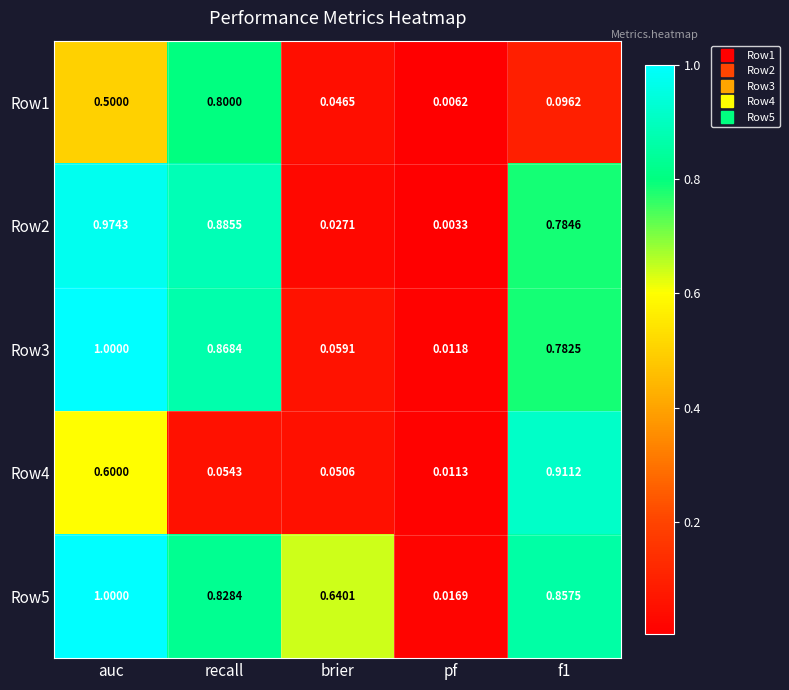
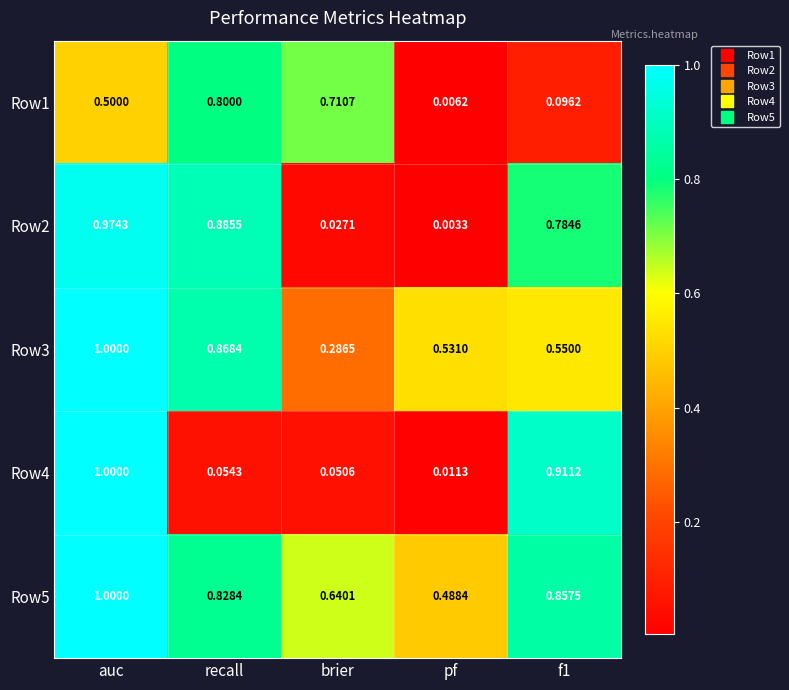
  {
    "Row1": {
      "auc": 0.5000,
      "recall": 0.8000,
-     "brier": 0.0465,
+     "brier": 0.7107,
      "pf": 0.0062,
      "f1": 0.0962
    },
    "Row2": {
      "auc": 0.9743,
      "recall": 0.8855,
      "brier": 0.0271,
      "pf": 0.0033,
      "f1": 0.7846
    },
    "Row3": {
      "auc": 1.0000,
      "recall": 0.8684,
-     "brier": 0.0591,
-     "pf": 0.0118,
-     "f1": 0.7825
+     "brier": 0.2865,
+     "pf": 0.5310,
+     "f1": 0.5500
    },
    "Row4": {
-     "auc": 0.6000,
+     "auc": 1.0000,
      "recall": 0.0543,
      "brier": 0.0506,
      "pf": 0.0113,
      "f1": 0.9112
    },
    "Row5": {
      "auc": 1.0000,
      "recall": 0.8284,
      "brier": 0.6401,
-     "pf": 0.0169,
+     "pf": 0.4884,
      "f1": 0.8575
    }
  }
